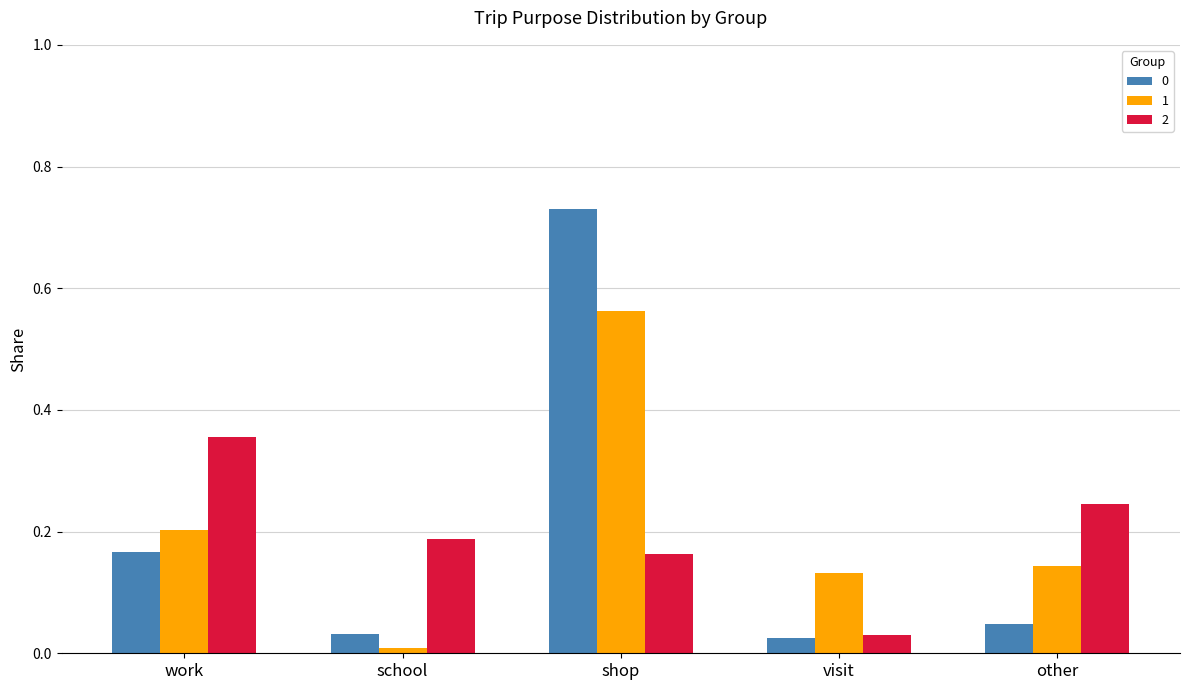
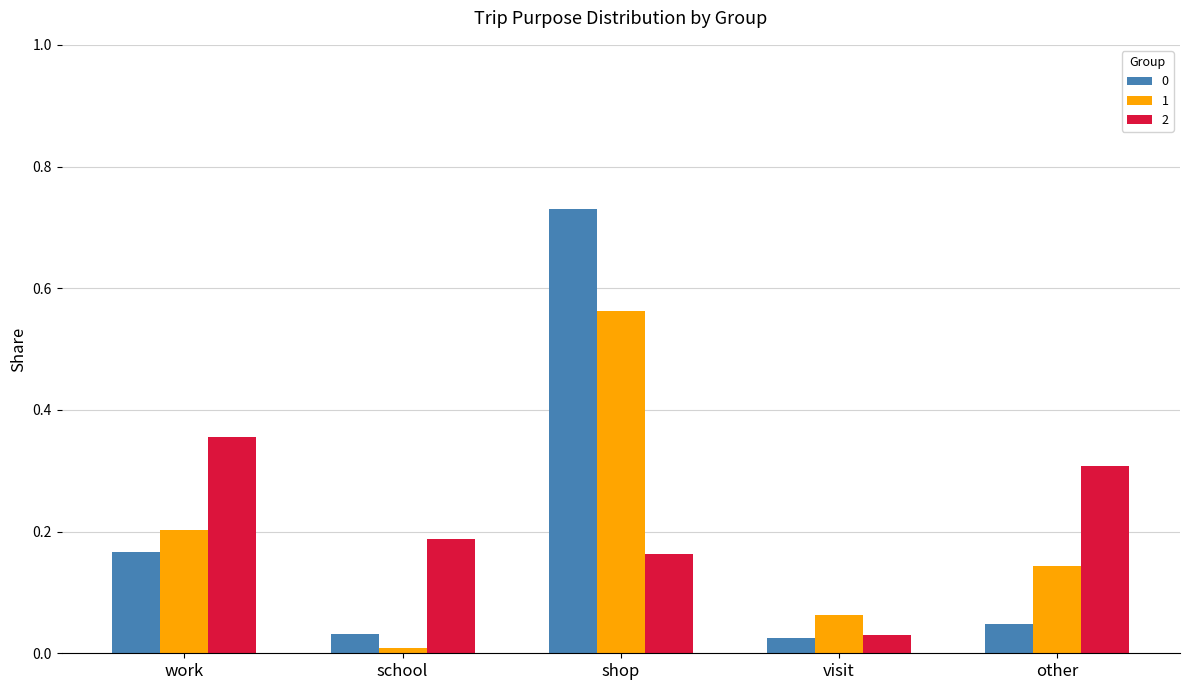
  {
    "0": {
      "work": 0.17,
      "school": 0.03,
      "shop": 0.73,
      "visit": 0.03,
      "other": 0.05
    },
    "1": {
      "work": 0.20,
      "school": 0.01,
      "shop": 0.56,
-     "visit": 0.13,
+     "visit": 0.06,
      "other": 0.14
    },
    "2": {
      "work": 0.36,
      "school": 0.19,
      "shop": 0.16,
      "visit": 0.03,
-     "other": 0.25
+     "other": 0.31
    }
  }
